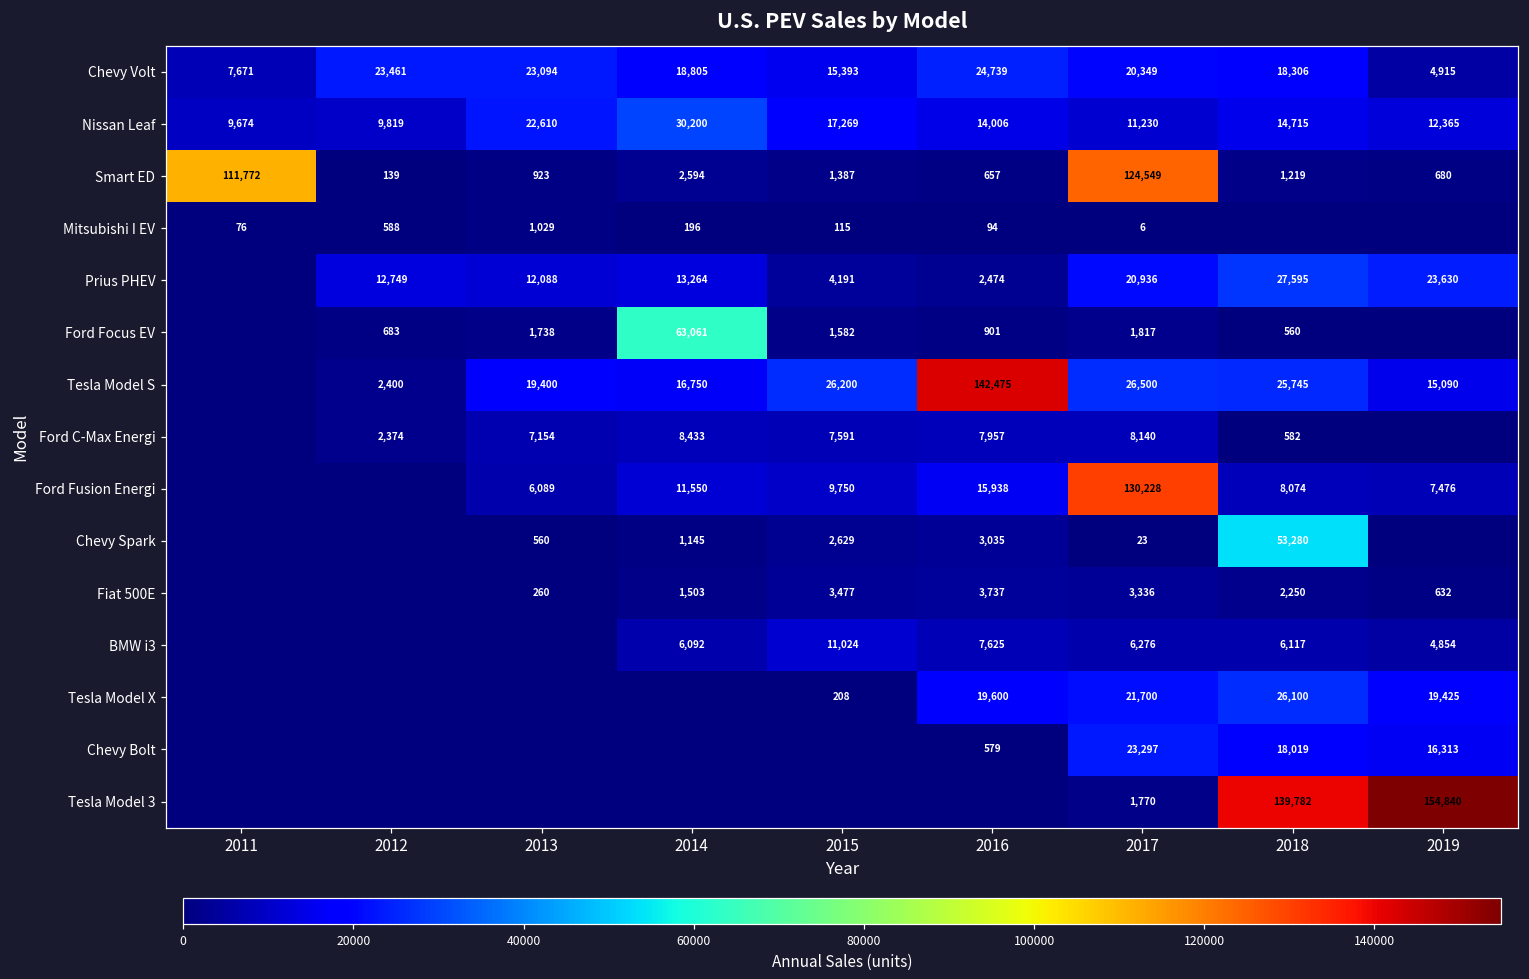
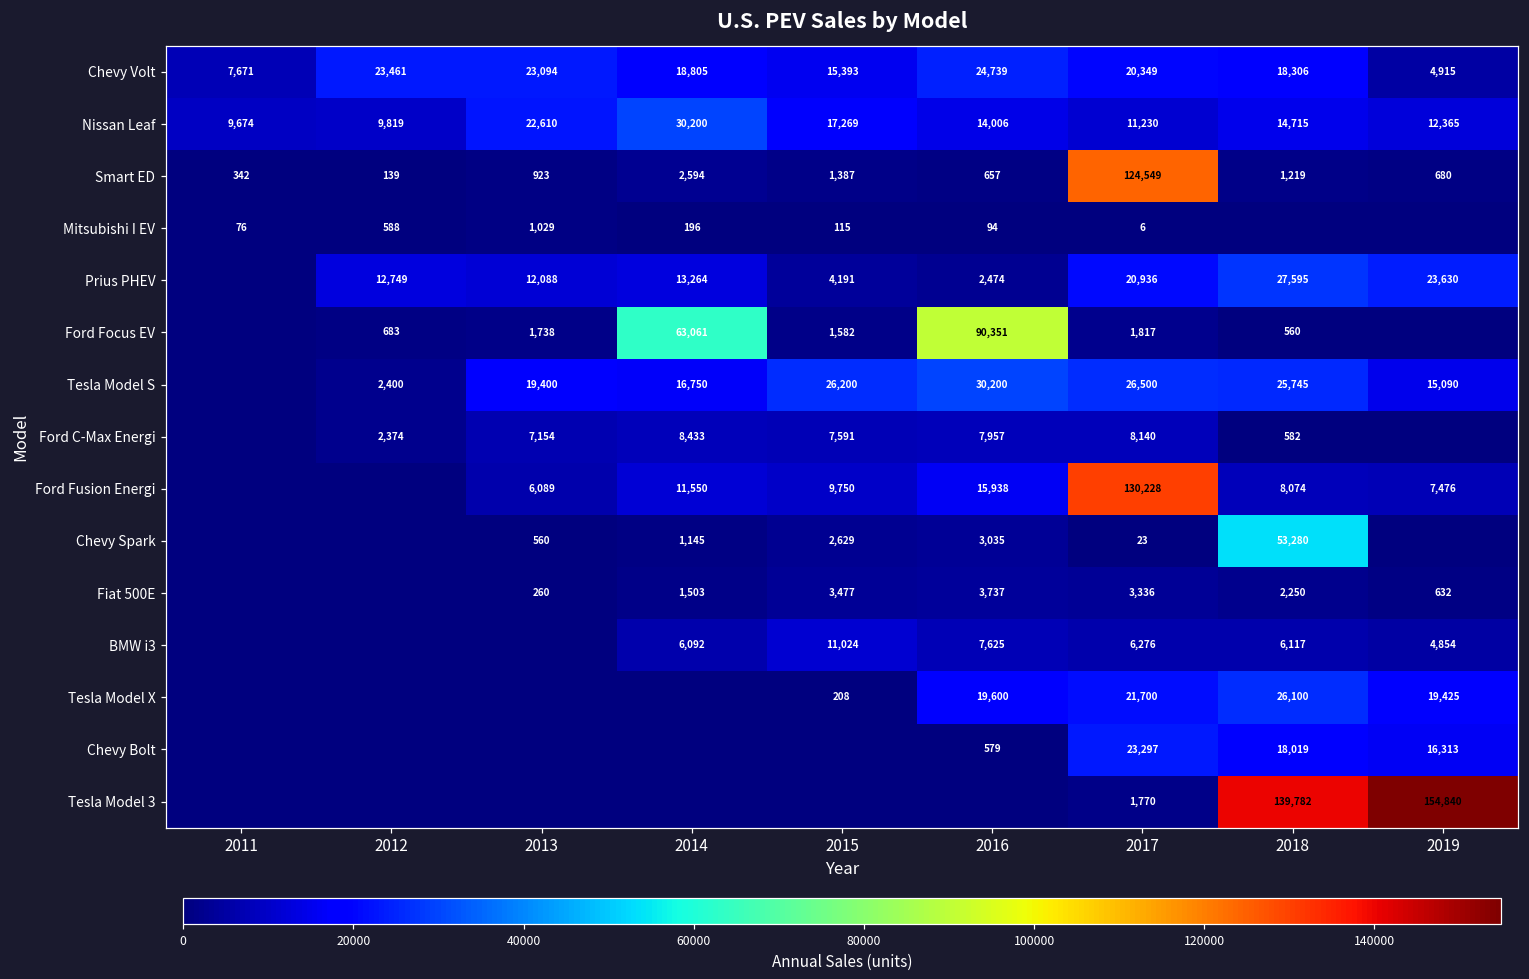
  {
    "Chevy Volt": {
      "2011": "7,671",
      "2012": "23,461",
      "2013": "23,094",
      "2014": "18,805",
      "2015": "15,393",
      "2016": "24,739",
      "2017": "20,349",
      "2018": "18,306",
      "2019": "4,915"
    },
    "Nissan Leaf": {
      "2011": "9,674",
      "2012": "9,819",
      "2013": "22,610",
      "2014": "30,200",
      "2015": "17,269",
      "2016": "14,006",
      "2017": "11,230",
      "2018": "14,715",
      "2019": "12,365"
    },
    "Smart ED": {
-     "2011": "111,772",
+     "2011": "342",
      "2012": "139",
      "2013": "923",
      "2014": "2,594",
      "2015": "1,387",
      "2016": "657",
      "2017": "124,549",
      "2018": "1,219",
      "2019": "680"
    },
    "Mitsubishi I EV": {
      "2011": "76",
      "2012": "588",
      "2013": "1,029",
      "2014": "196",
      "2015": "115",
      "2016": "94",
      "2017": "6"
    },
    "Prius PHEV": {
      "2012": "12,749",
      "2013": "12,088",
      "2014": "13,264",
      "2015": "4,191",
      "2016": "2,474",
      "2017": "20,936",
      "2018": "27,595",
      "2019": "23,630"
    },
    "Ford Focus EV": {
      "2012": "683",
      "2013": "1,738",
      "2014": "63,061",
      "2015": "1,582",
-     "2016": "901",
+     "2016": "90,351",
      "2017": "1,817",
      "2018": "560"
    },
    "Tesla Model S": {
      "2012": "2,400",
      "2013": "19,400",
      "2014": "16,750",
      "2015": "26,200",
-     "2016": "142,475",
+     "2016": "30,200",
      "2017": "26,500",
      "2018": "25,745",
      "2019": "15,090"
    },
    "Ford C-Max Energi": {
      "2012": "2,374",
      "2013": "7,154",
      "2014": "8,433",
      "2015": "7,591",
      "2016": "7,957",
      "2017": "8,140",
      "2018": "582"
    },
    "Ford Fusion Energi": {
      "2013": "6,089",
      "2014": "11,550",
      "2015": "9,750",
      "2016": "15,938",
      "2017": "130,228",
      "2018": "8,074",
      "2019": "7,476"
    },
    "Chevy Spark": {
      "2013": "560",
      "2014": "1,145",
      "2015": "2,629",
      "2016": "3,035",
      "2017": "23",
      "2018": "53,280"
    },
    "Fiat 500E": {
      "2013": "260",
      "2014": "1,503",
      "2015": "3,477",
      "2016": "3,737",
      "2017": "3,336",
      "2018": "2,250",
      "2019": "632"
    },
    "BMW i3": {
      "2014": "6,092",
      "2015": "11,024",
      "2016": "7,625",
      "2017": "6,276",
      "2018": "6,117",
      "2019": "4,854"
    },
    "Tesla Model X": {
      "2015": "208",
      "2016": "19,600",
      "2017": "21,700",
      "2018": "26,100",
      "2019": "19,425"
    },
    "Chevy Bolt": {
      "2016": "579",
      "2017": "23,297",
      "2018": "18,019",
      "2019": "16,313"
    },
    "Tesla Model 3": {
      "2017": "1,770",
      "2018": "139,782",
      "2019": "154,840"
    }
  }
